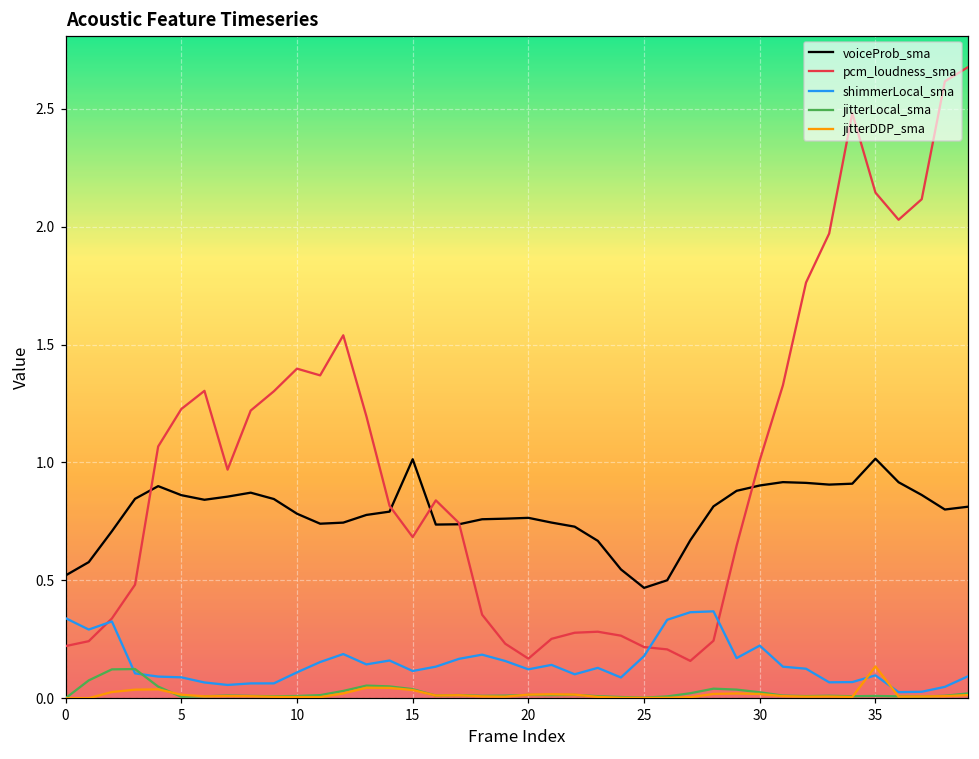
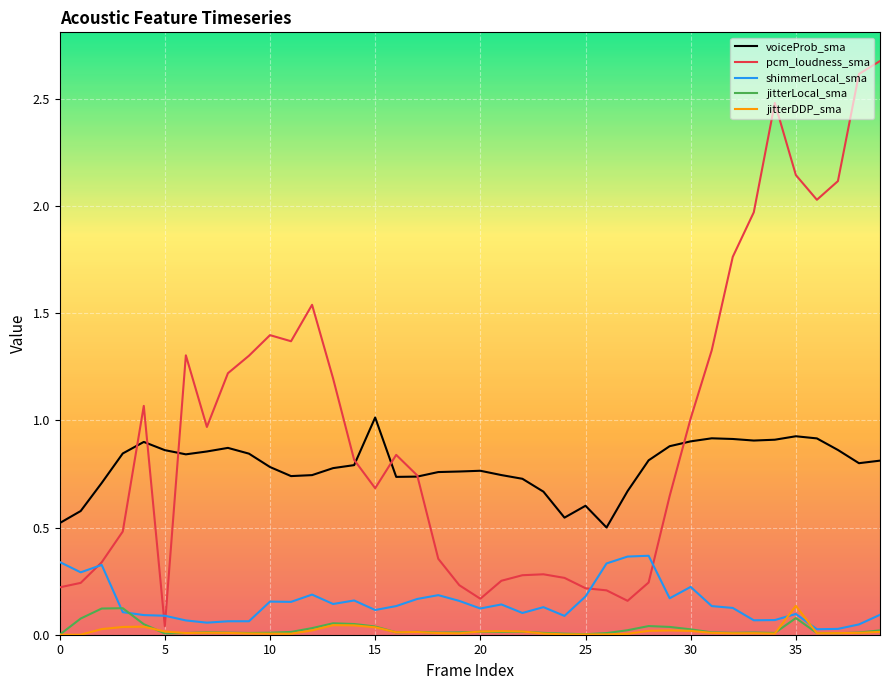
  {
    "voiceProb_sma": {
      "0": 0.52,
      "5": 0.86,
      "10": 0.78,
      "15": 1.01,
      "20": 0.77,
-     "25": 0.47,
+     "25": 0.60,
      "30": 0.90,
-     "35": 1.02
+     "35": 0.93
    },
    "pcm_loudness_sma": {
      "0": 0.22,
-     "5": 1.23,
+     "5": 0.04,
      "10": 1.40,
      "15": 0.68,
      "20": 0.17,
      "25": 0.22,
      "30": 1.01,
      "35": 2.14
    },
    "shimmerLocal_sma": {
      "0": 0.34,
      "5": 0.09,
-     "10": 0.11,
+     "10": 0.15,
      "15": 0.12,
      "20": 0.12,
      "25": 0.18,
      "30": 0.22,
      "35": 0.10
    },
    "jitterLocal_sma": {
-     "35": 0.01
+     "35": 0.08
    },
    "jitterDDP_sma": {
      "35": 0.13
    }
  }
